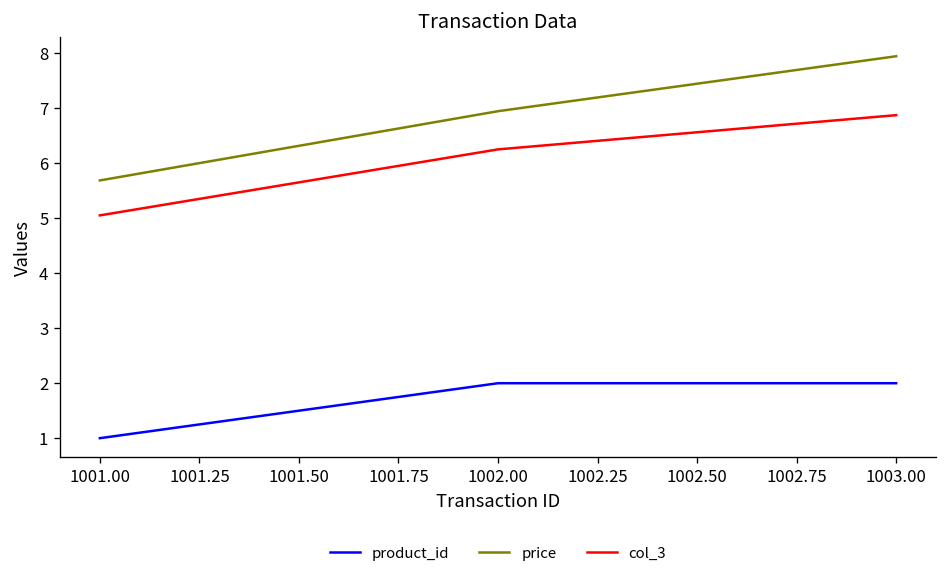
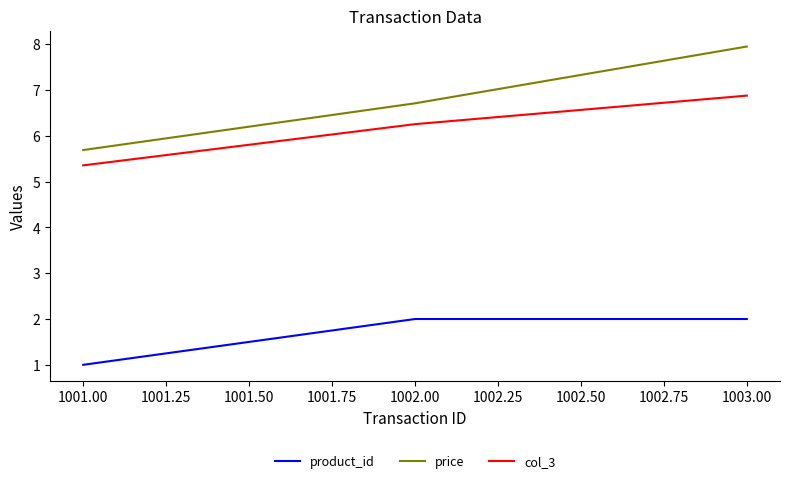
  {
    "product_id": {
      "1001.00": 1.0,
      "1002.00": 2.0,
      "1003.00": 2.0
    },
    "price": {
      "1001.00": 5.7,
-     "1002.00": 7.0,
+     "1002.00": 6.7,
      "1003.00": 8.0
    },
    "col_3": {
-     "1001.00": 5.1,
+     "1001.00": 5.4,
      "1002.00": 6.3,
      "1003.00": 6.9
    }
  }
